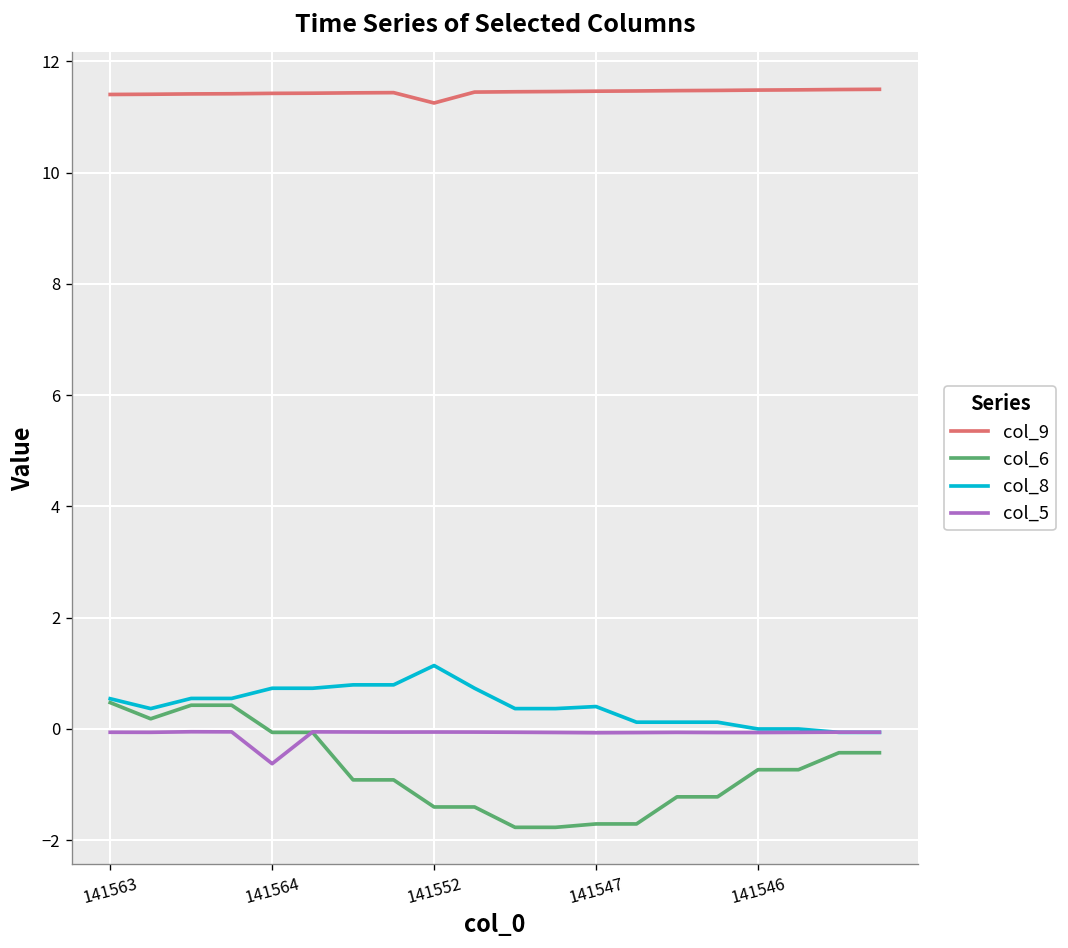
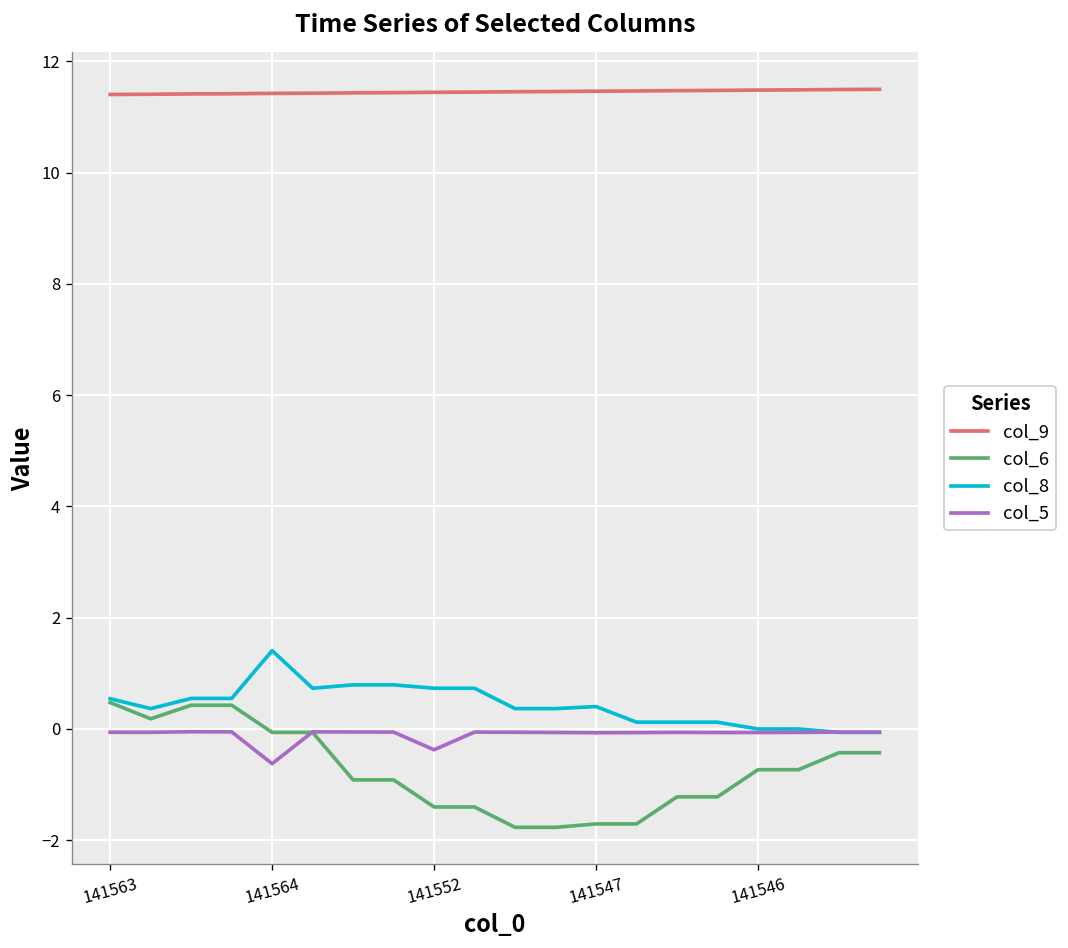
  {
    "col_9": {
      "141563": 11.4,
      "141564": 11.4,
-     "141552": 11.3,
+     "141552": 11.4,
      "141547": 11.5,
      "141546": 11.5
    },
    "col_6": {
      "141563": 0.5,
      "141564": -0.1,
      "141552": -1.4,
      "141547": -1.7,
      "141546": -0.7
    },
    "col_8": {
      "141563": 0.5,
-     "141564": 0.7,
-     "141552": 1.1,
+     "141564": 1.4,
+     "141552": 0.7,
      "141547": 0.4,
      "141546": 0.0
    },
    "col_5": {
      "141563": -0.1,
      "141564": -0.6,
-     "141552": -0.1,
+     "141552": -0.4,
      "141547": -0.1,
      "141546": -0.1
    }
  }
